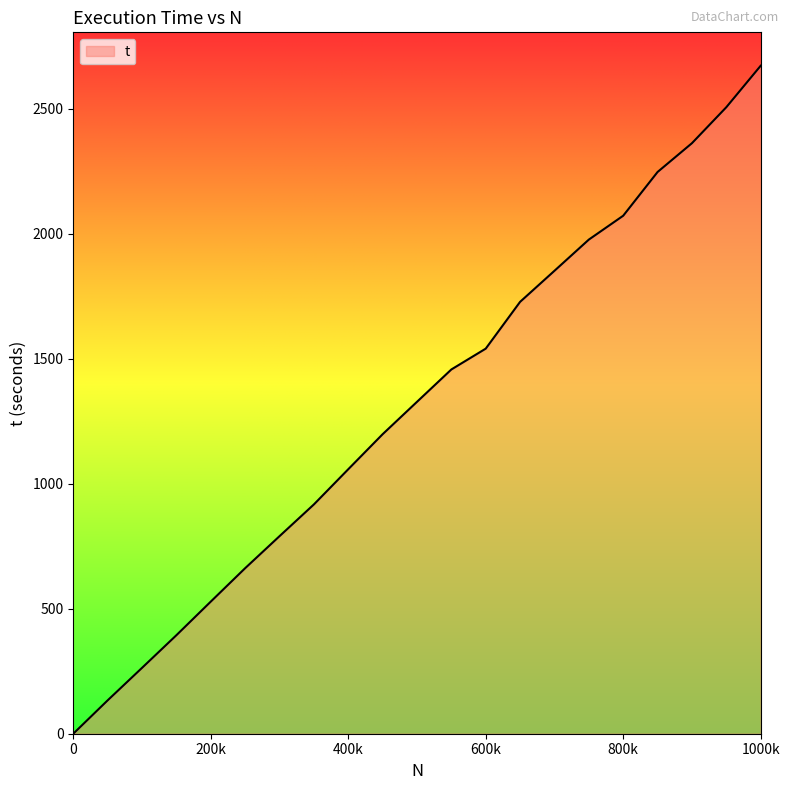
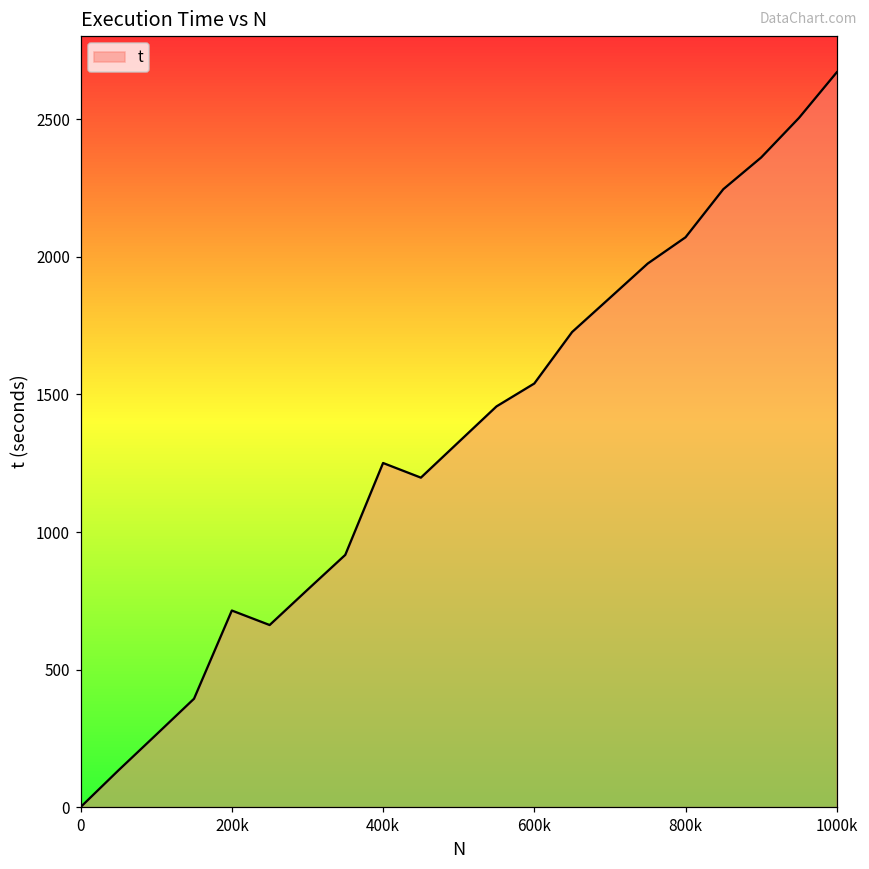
  {
    "0": 0,
-   "200k": 530,
-   "400k": 1060,
+   "200k": 710,
+   "400k": 1250,
    "600k": 1540,
    "800k": 2070,
    "1000k": 2670
  }
